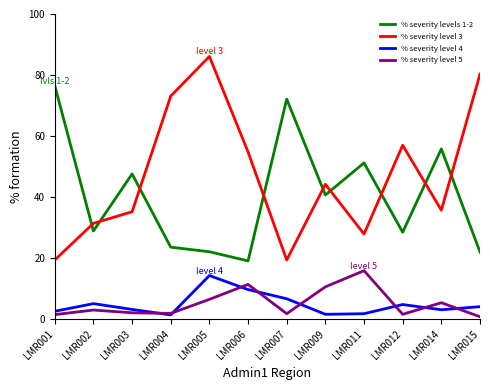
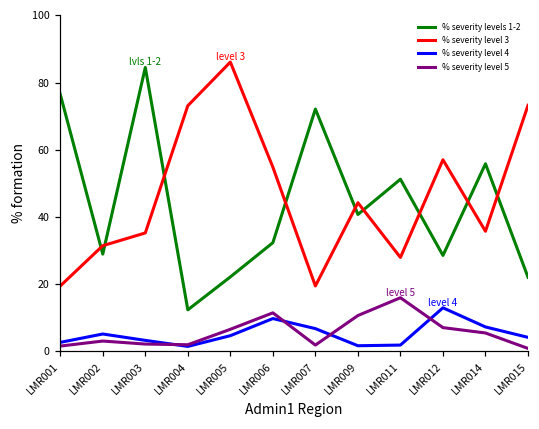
  {
    "% severity levels 1-2": {
      "LMR001": 77,
      "LMR002": 29,
-     "LMR003": 48,
-     "LMR004": 24,
+     "LMR003": 85,
+     "LMR004": 12,
      "LMR005": 22,
-     "LMR006": 19,
+     "LMR006": 32,
      "LMR007": 72,
      "LMR009": 41,
      "LMR011": 51,
      "LMR012": 29,
      "LMR014": 56,
      "LMR015": 22
    },
    "% severity level 3": {
      "LMR001": 19,
      "LMR002": 31,
      "LMR003": 35,
      "LMR004": 73,
      "LMR006": 55,
      "LMR007": 19,
      "LMR009": 44,
      "LMR011": 28,
      "LMR012": 57,
      "LMR014": 36,
-     "LMR015": 80
+     "LMR015": 73
    },
    "% severity level 4": {
      "LMR001": 3,
      "LMR002": 5,
      "LMR003": 3,
-     "LMR005": 14,
+     "LMR005": 5,
      "LMR006": 10,
      "LMR007": 7,
      "LMR009": 2,
      "LMR011": 2,
-     "LMR012": 5,
-     "LMR014": 3,
+     "LMR012": 13,
+     "LMR014": 7,
      "LMR015": 4
    },
    "% severity level 5": {
      "LMR001": 2,
      "LMR002": 3,
      "LMR003": 2,
      "LMR005": 7,
      "LMR006": 11,
      "LMR007": 2,
      "LMR009": 11,
-     "LMR012": 2,
+     "LMR012": 7,
      "LMR014": 5,
      "LMR015": 1
    }
  }
